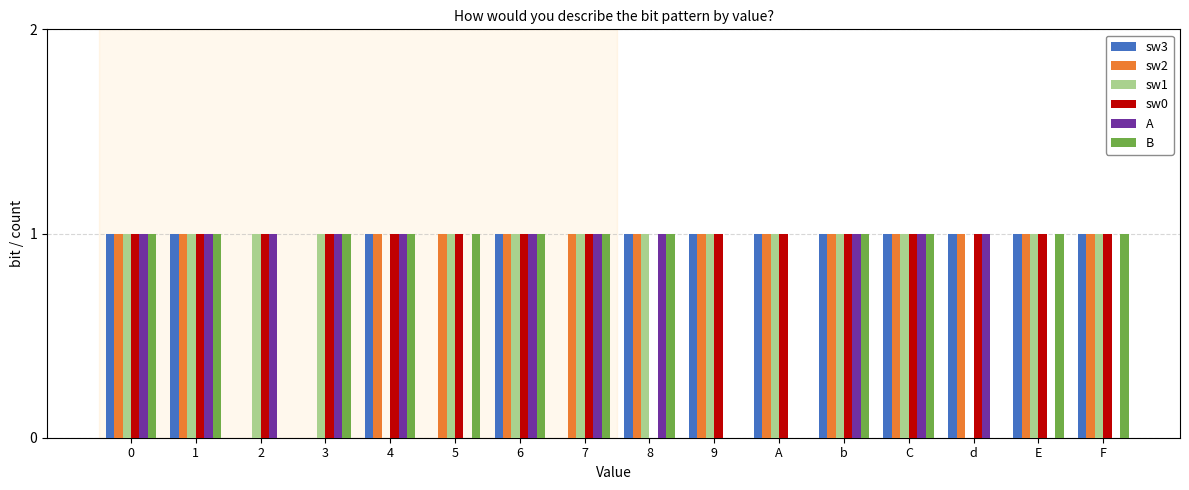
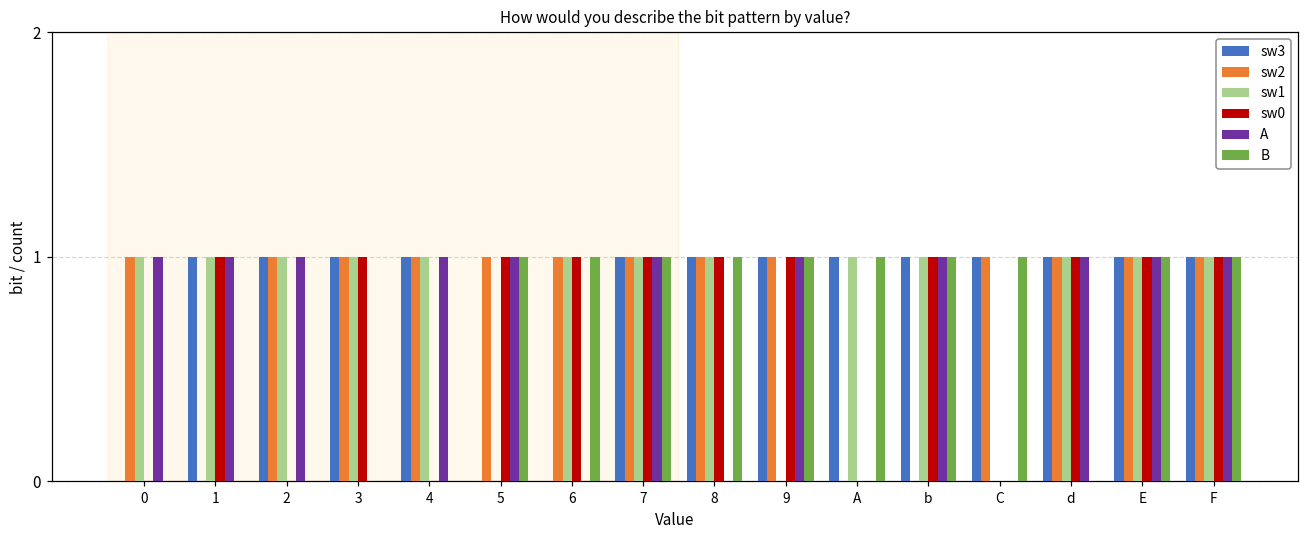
  {
    "sw3": {
-     "0": 1,
+     "0": 0,
      "1": 1,
-     "2": 0,
-     "3": 0,
+     "2": 1,
+     "3": 1,
      "4": 1,
      "5": 0,
-     "6": 1,
-     "7": 0,
+     "6": 0,
+     "7": 1,
      "8": 1,
      "9": 1,
      "A": 1,
      "b": 1,
      "C": 1,
      "d": 1,
      "E": 1,
      "F": 1
    },
    "sw2": {
      "0": 1,
-     "1": 1,
-     "2": 0,
-     "3": 0,
+     "1": 0,
+     "2": 1,
+     "3": 1,
      "4": 1,
      "5": 1,
      "6": 1,
      "7": 1,
      "8": 1,
      "9": 1,
-     "A": 1,
-     "b": 1,
+     "A": 0,
+     "b": 0,
      "C": 1,
      "d": 1,
      "E": 1,
      "F": 1
    },
    "sw1": {
      "0": 1,
      "1": 1,
      "2": 1,
      "3": 1,
-     "4": 0,
-     "5": 1,
+     "4": 1,
+     "5": 0,
      "6": 1,
      "7": 1,
      "8": 1,
-     "9": 1,
+     "9": 0,
      "A": 1,
      "b": 1,
-     "C": 1,
-     "d": 0,
+     "C": 0,
+     "d": 1,
      "E": 1,
      "F": 1
    },
    "sw0": {
-     "0": 1,
+     "0": 0,
      "1": 1,
-     "2": 1,
+     "2": 0,
      "3": 1,
-     "4": 1,
+     "4": 0,
      "5": 1,
      "6": 1,
      "7": 1,
-     "8": 0,
+     "8": 1,
      "9": 1,
-     "A": 1,
+     "A": 0,
      "b": 1,
-     "C": 1,
+     "C": 0,
      "d": 1,
      "E": 1,
      "F": 1
    },
    "A": {
      "0": 1,
      "1": 1,
      "2": 1,
-     "3": 1,
+     "3": 0,
      "4": 1,
-     "5": 0,
-     "6": 1,
+     "5": 1,
+     "6": 0,
      "7": 1,
-     "8": 1,
-     "9": 0,
+     "8": 0,
+     "9": 1,
      "A": 0,
      "b": 1,
-     "C": 1,
+     "C": 0,
      "d": 1,
-     "E": 0,
-     "F": 0
+     "E": 1,
+     "F": 1
    },
    "B": {
-     "0": 1,
-     "1": 1,
+     "0": 0,
+     "1": 0,
      "2": 0,
-     "3": 1,
-     "4": 1,
+     "3": 0,
+     "4": 0,
      "5": 1,
      "6": 1,
      "7": 1,
      "8": 1,
-     "9": 0,
-     "A": 0,
+     "9": 1,
+     "A": 1,
      "b": 1,
      "C": 1,
      "d": 0,
      "E": 1,
      "F": 1
    }
  }
